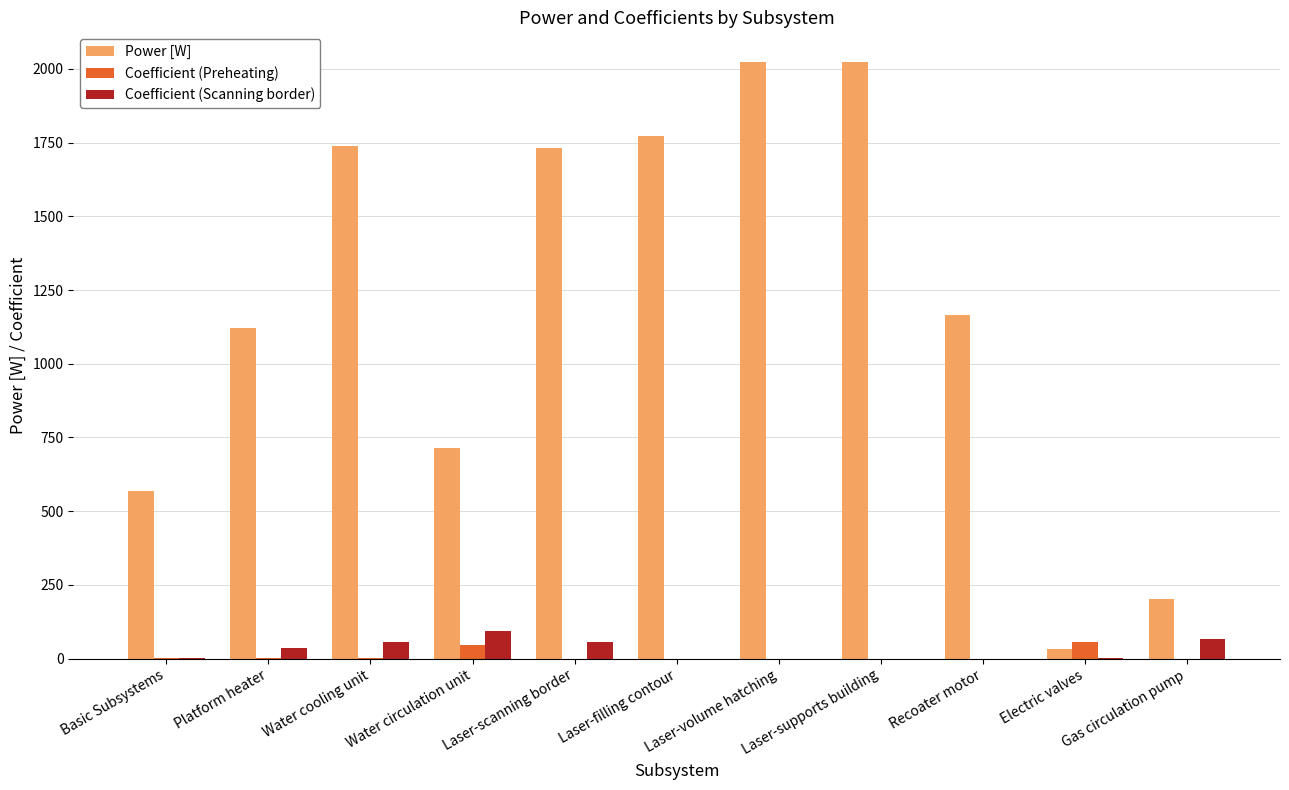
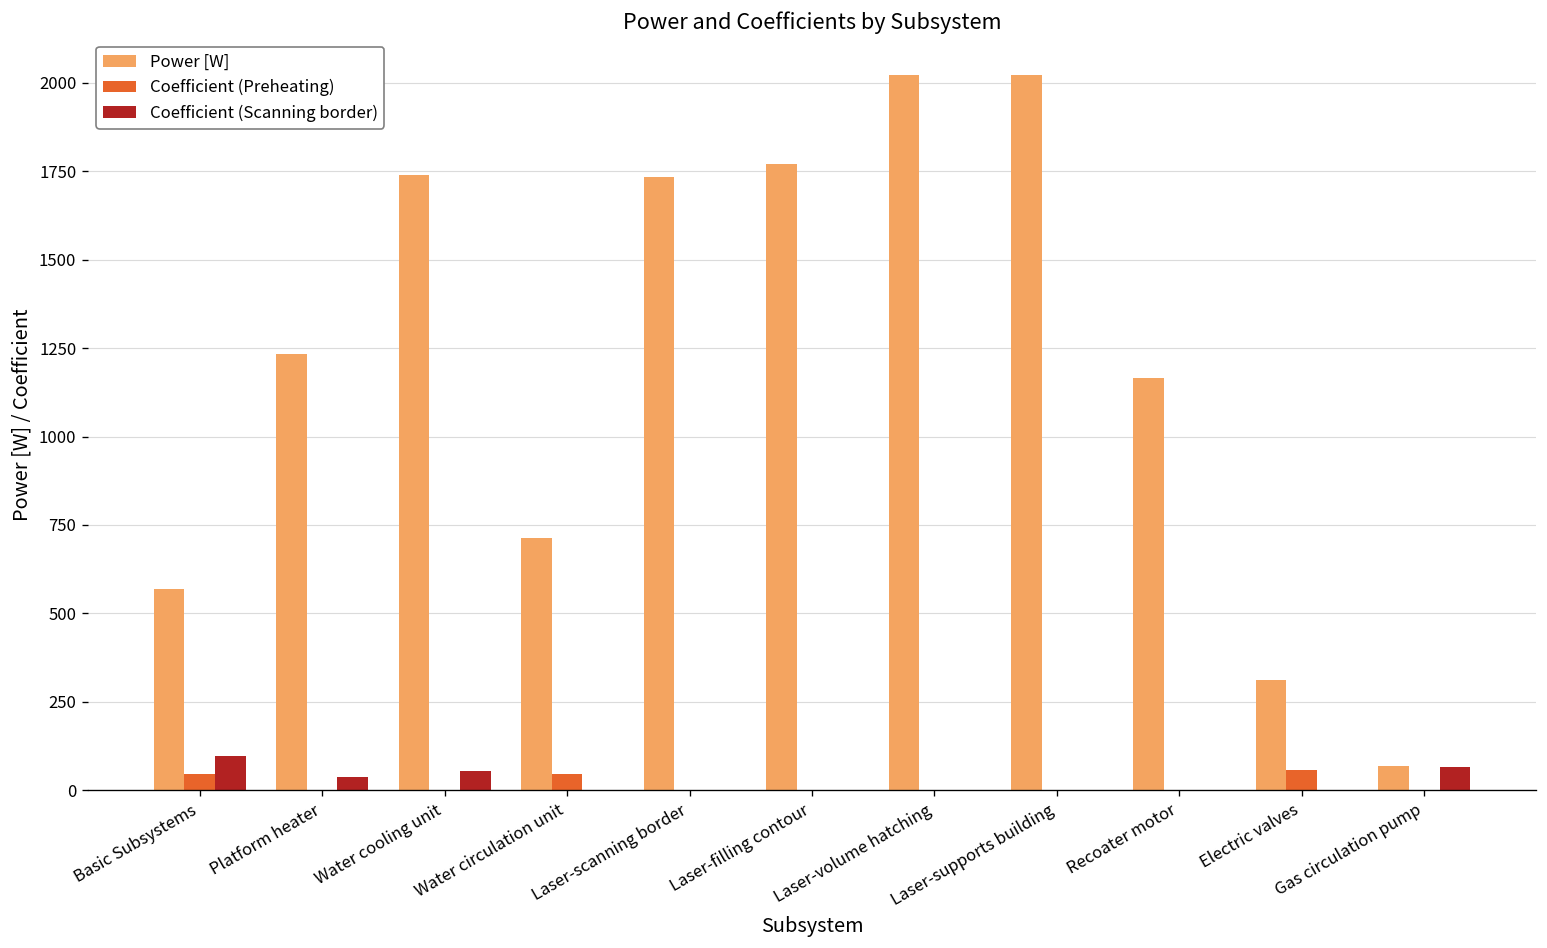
  {
    "Power [W]": {
      "Basic Subsystems": 570,
-     "Platform heater": 1120,
+     "Platform heater": 1230,
      "Water cooling unit": 1740,
      "Water circulation unit": 710,
      "Laser-scanning border": 1730,
      "Laser-filling contour": 1770,
      "Laser-volume hatching": 2020,
      "Laser-supports building": 2020,
      "Recoater motor": 1170,
-     "Electric valves": 30,
-     "Gas circulation pump": 200
+     "Electric valves": 310,
+     "Gas circulation pump": 70
    },
    "Coefficient (Preheating)": {
-     "Basic Subsystems": 0,
+     "Basic Subsystems": 50,
      "Water circulation unit": 50,
      "Laser-scanning border": 0,
      "Laser-filling contour": 0,
      "Laser-volume hatching": 0,
      "Laser-supports building": 0,
      "Recoater motor": 0,
      "Electric valves": 60,
      "Gas circulation pump": 0
    },
    "Coefficient (Scanning border)": {
-     "Basic Subsystems": 0,
+     "Basic Subsystems": 100,
      "Platform heater": 40,
      "Water cooling unit": 60,
-     "Water circulation unit": 90,
-     "Laser-scanning border": 60,
+     "Water circulation unit": 0,
+     "Laser-scanning border": 0,
      "Laser-filling contour": 0,
      "Laser-volume hatching": 0,
      "Laser-supports building": 0,
      "Recoater motor": 0,
      "Gas circulation pump": 70
    }
  }
